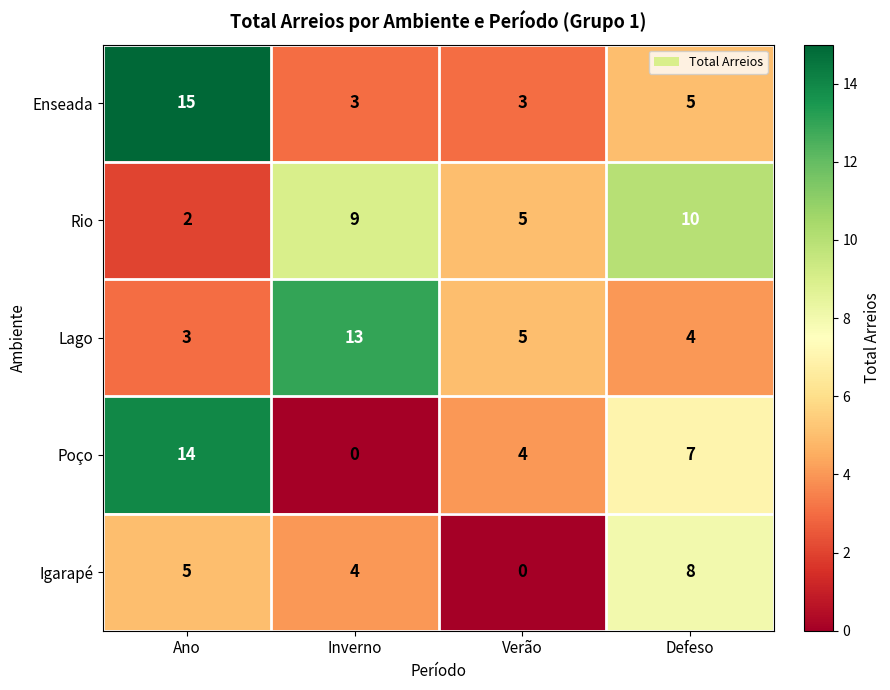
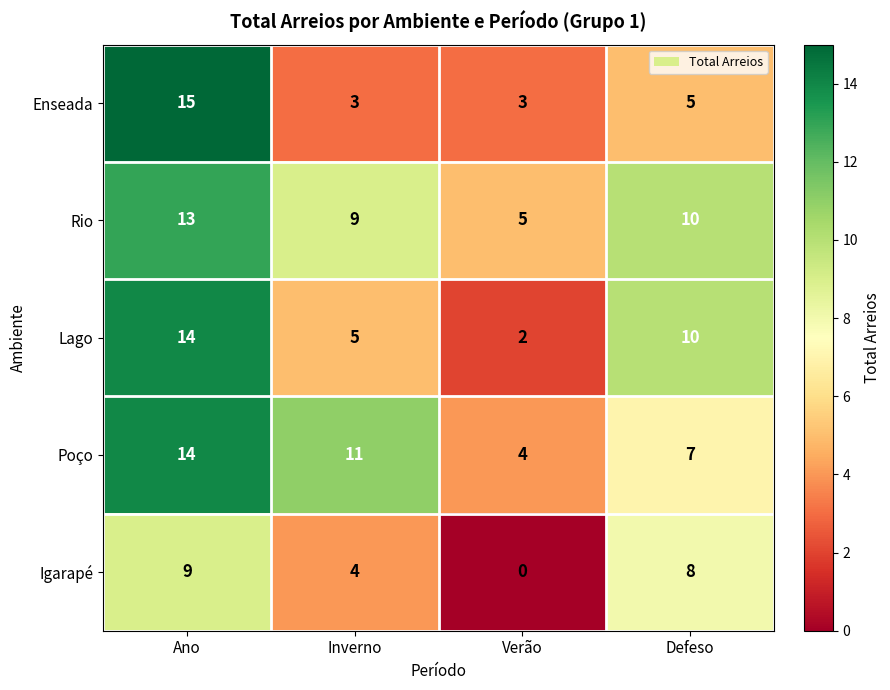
  {
    "Enseada": {
      "Ano": 15,
      "Inverno": 3,
      "Verão": 3,
      "Defeso": 5
    },
    "Rio": {
-     "Ano": 2,
+     "Ano": 13,
      "Inverno": 9,
      "Verão": 5,
      "Defeso": 10
    },
    "Lago": {
-     "Ano": 3,
-     "Inverno": 13,
-     "Verão": 5,
-     "Defeso": 4
+     "Ano": 14,
+     "Inverno": 5,
+     "Verão": 2,
+     "Defeso": 10
    },
    "Poço": {
      "Ano": 14,
-     "Inverno": 0,
+     "Inverno": 11,
      "Verão": 4,
      "Defeso": 7
    },
    "Igarapé": {
-     "Ano": 5,
+     "Ano": 9,
      "Inverno": 4,
      "Verão": 0,
      "Defeso": 8
    }
  }
